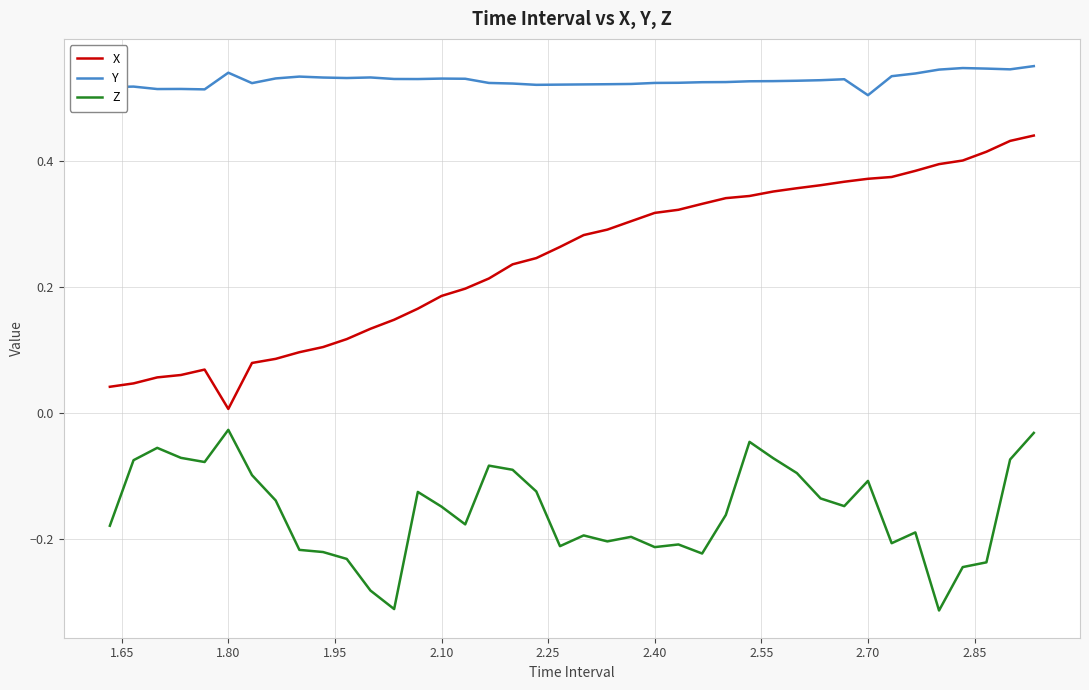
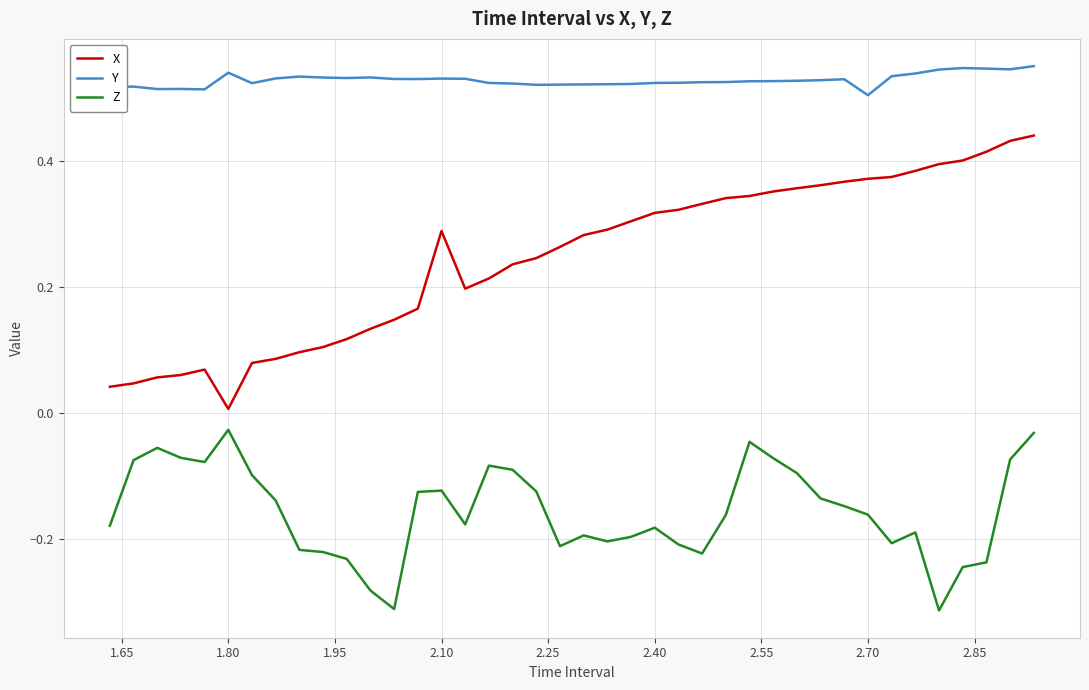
  {
    "X": {
      "1.80": 0.01,
-     "2.10": 0.19,
+     "2.10": 0.29,
      "2.40": 0.32,
      "2.70": 0.37
    },
    "Y": {
      "1.80": 0.54,
      "2.10": 0.53,
      "2.40": 0.52,
      "2.70": 0.50
    },
    "Z": {
      "1.80": -0.03,
-     "2.10": -0.15,
-     "2.40": -0.21,
-     "2.70": -0.11
+     "2.10": -0.12,
+     "2.40": -0.18,
+     "2.70": -0.16
    }
  }
